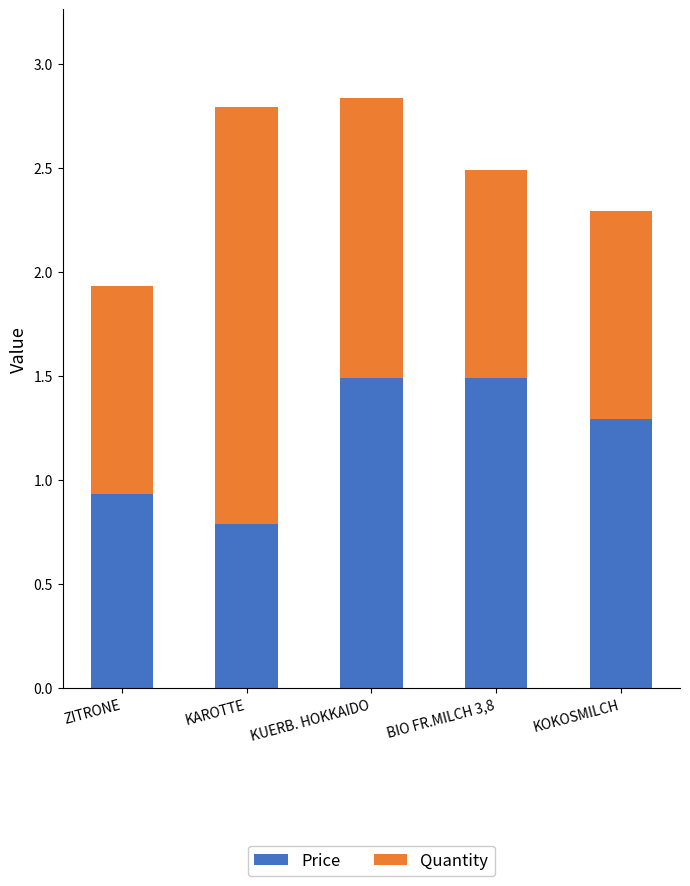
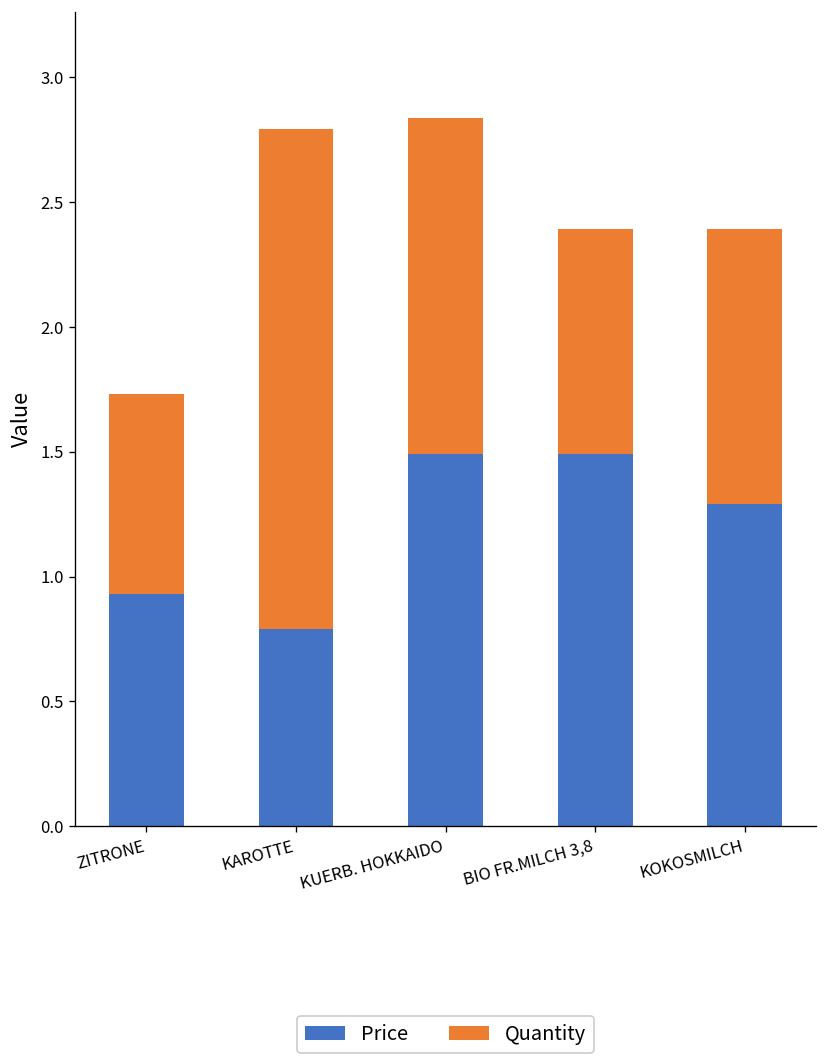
  {
    "Price": {
      "ZITRONE": 0.93,
      "KAROTTE": 0.8,
      "KUERB. HOKKAIDO": 1.5,
      "BIO FR.MILCH 3,8": 1.5,
      "KOKOSMILCH": 1.3
    },
    "Quantity": {
-     "ZITRONE": 1.0,
+     "ZITRONE": 0.8,
      "KAROTTE": 2.0,
      "KUERB. HOKKAIDO": 1.35,
-     "BIO FR.MILCH 3,8": 1.0,
-     "KOKOSMILCH": 1.0
+     "BIO FR.MILCH 3,8": 0.9,
+     "KOKOSMILCH": 1.1
    }
  }
